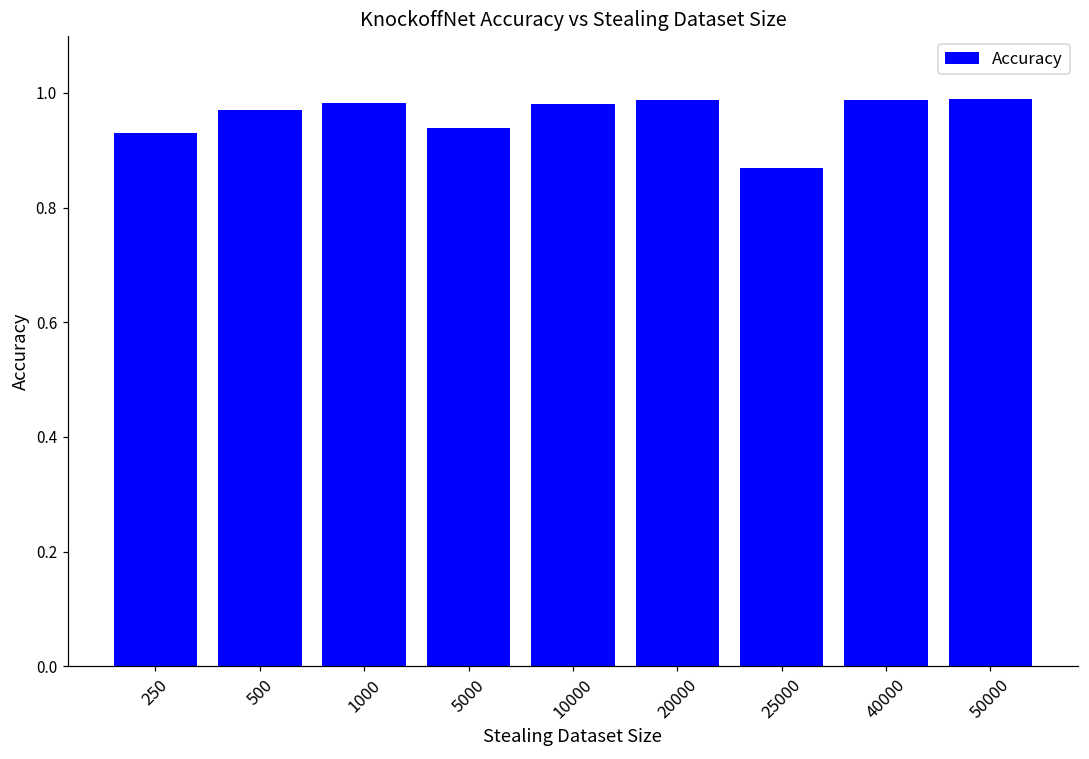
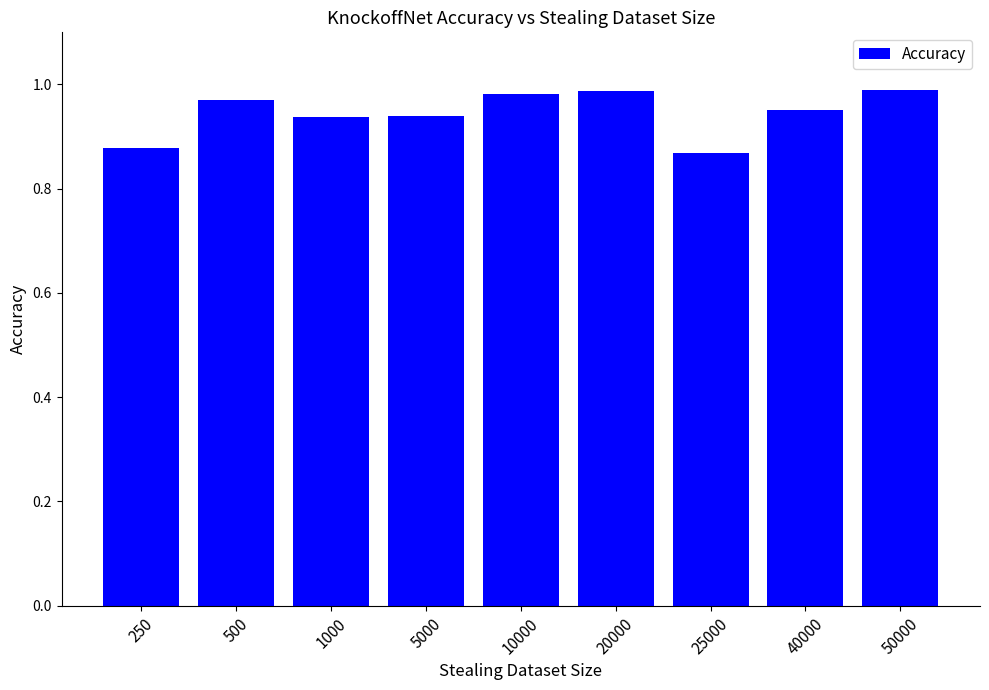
  {
-   "250": 0.93,
+   "250": 0.88,
    "500": 0.97,
-   "1000": 0.98,
+   "1000": 0.94,
    "5000": 0.94,
    "10000": 0.98,
    "20000": 0.99,
    "25000": 0.87,
-   "40000": 0.99,
+   "40000": 0.95,
    "50000": 0.99
  }
